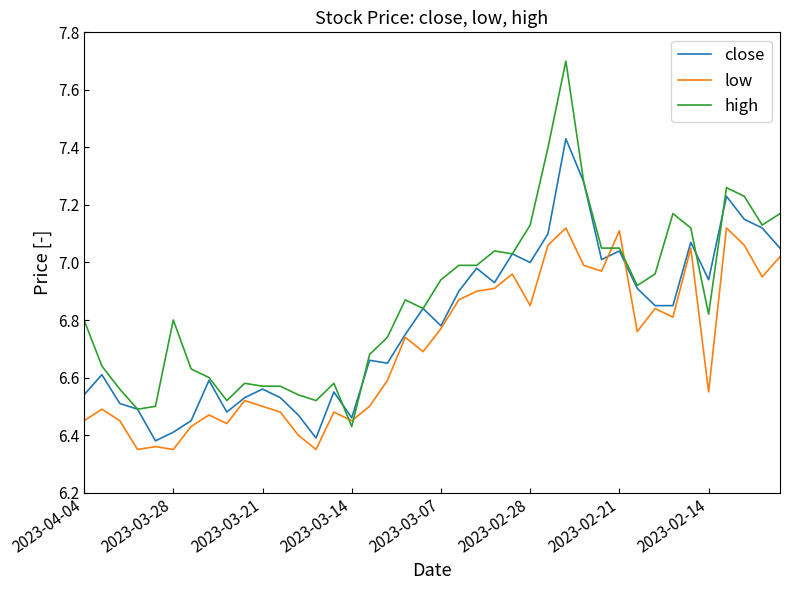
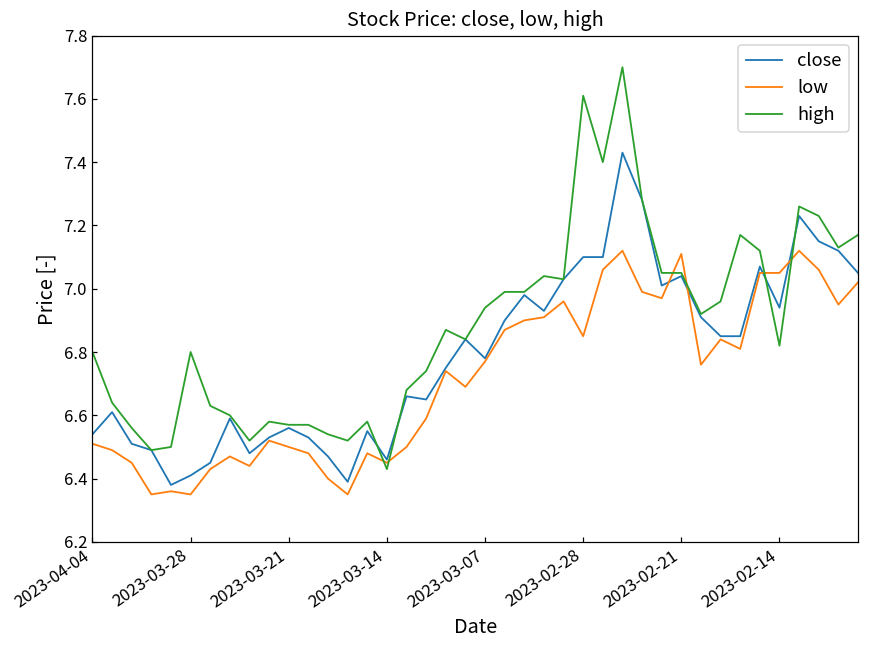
  {
    "close": {
      "2023-04-04": 6.54,
      "2023-03-28": 6.41,
      "2023-03-21": 6.56,
      "2023-03-14": 6.46,
      "2023-03-07": 6.78,
-     "2023-02-28": 7.0,
+     "2023-02-28": 7.1,
      "2023-02-21": 7.04,
      "2023-02-14": 6.94
    },
    "low": {
-     "2023-04-04": 6.45,
+     "2023-04-04": 6.51,
      "2023-03-28": 6.35,
      "2023-03-21": 6.50,
      "2023-03-14": 6.45,
      "2023-03-07": 6.77,
      "2023-02-28": 6.85,
      "2023-02-21": 7.11,
-     "2023-02-14": 6.55
+     "2023-02-14": 7.05
    },
    "high": {
      "2023-04-04": 6.80,
      "2023-03-28": 6.80,
      "2023-03-21": 6.57,
      "2023-03-14": 6.43,
      "2023-03-07": 6.94,
-     "2023-02-28": 7.13,
+     "2023-02-28": 7.61,
      "2023-02-21": 7.05,
      "2023-02-14": 6.82
    }
  }
